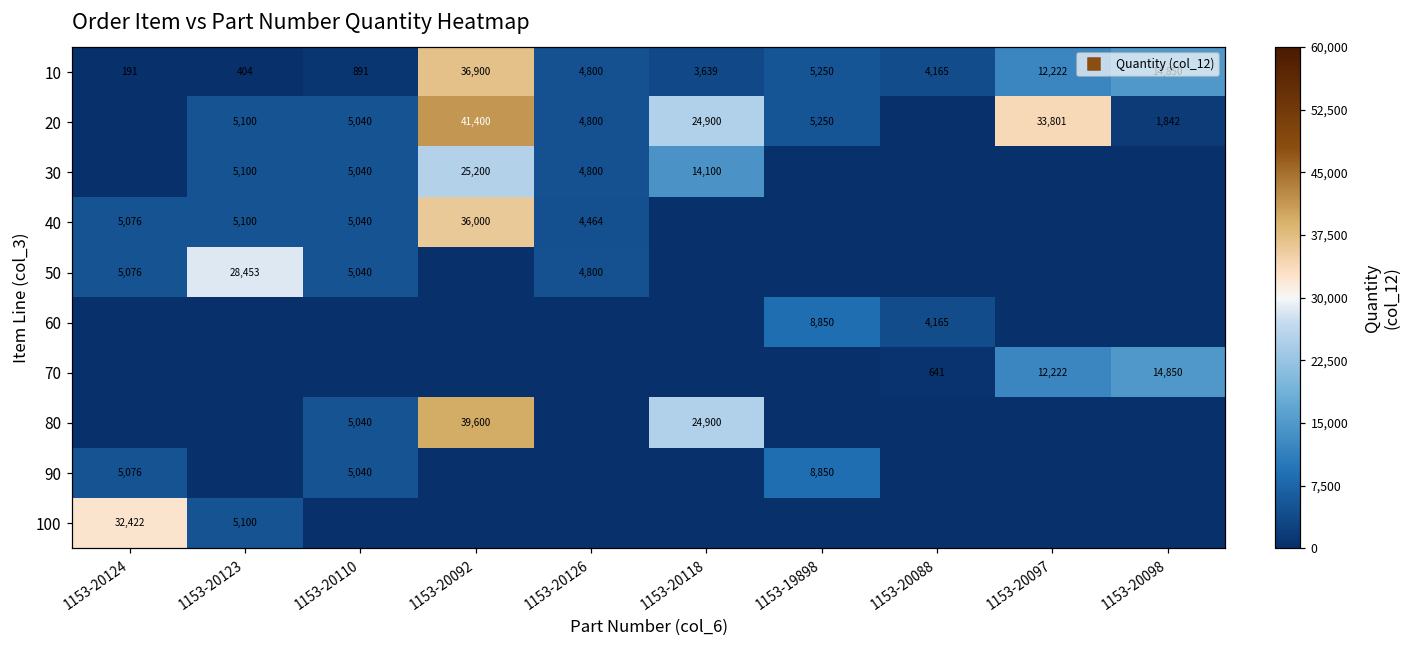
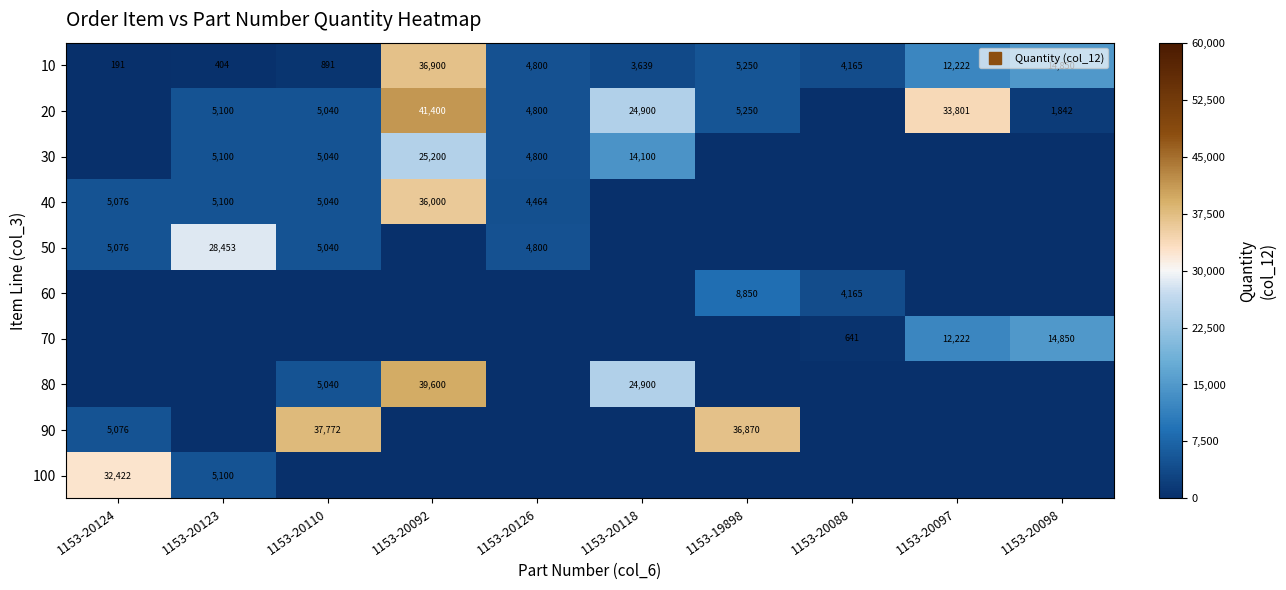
  {
    "10": {
      "1153-20124": "191",
      "1153-20123": "404",
      "1153-20110": "891",
      "1153-20092": "36,900",
      "1153-20126": "4,800",
      "1153-20118": "3,639",
      "1153-19898": "5,250",
      "1153-20088": "4,165",
      "1153-20097": "12,222"
    },
    "20": {
      "1153-20123": "5,100",
      "1153-20110": "5,040",
      "1153-20092": "41,400",
      "1153-20126": "4,800",
      "1153-20118": "24,900",
      "1153-19898": "5,250",
      "1153-20097": "33,801",
      "1153-20098": "1,842"
    },
    "30": {
      "1153-20123": "5,100",
      "1153-20110": "5,040",
      "1153-20092": "25,200",
      "1153-20126": "4,800",
      "1153-20118": "14,100"
    },
    "40": {
      "1153-20124": "5,076",
      "1153-20123": "5,100",
      "1153-20110": "5,040",
      "1153-20092": "36,000",
      "1153-20126": "4,464"
    },
    "50": {
      "1153-20124": "5,076",
      "1153-20123": "28,453",
      "1153-20110": "5,040",
      "1153-20126": "4,800"
    },
    "60": {
      "1153-19898": "8,850",
      "1153-20088": "4,165"
    },
    "70": {
      "1153-20088": "641",
      "1153-20097": "12,222",
      "1153-20098": "14,850"
    },
    "80": {
      "1153-20110": "5,040",
      "1153-20092": "39,600",
      "1153-20118": "24,900"
    },
    "90": {
      "1153-20124": "5,076",
-     "1153-20110": "5,040",
-     "1153-19898": "8,850"
+     "1153-20110": "37,772",
+     "1153-19898": "36,870"
    },
    "100": {
      "1153-20124": "32,422",
      "1153-20123": "5,100"
    }
  }
